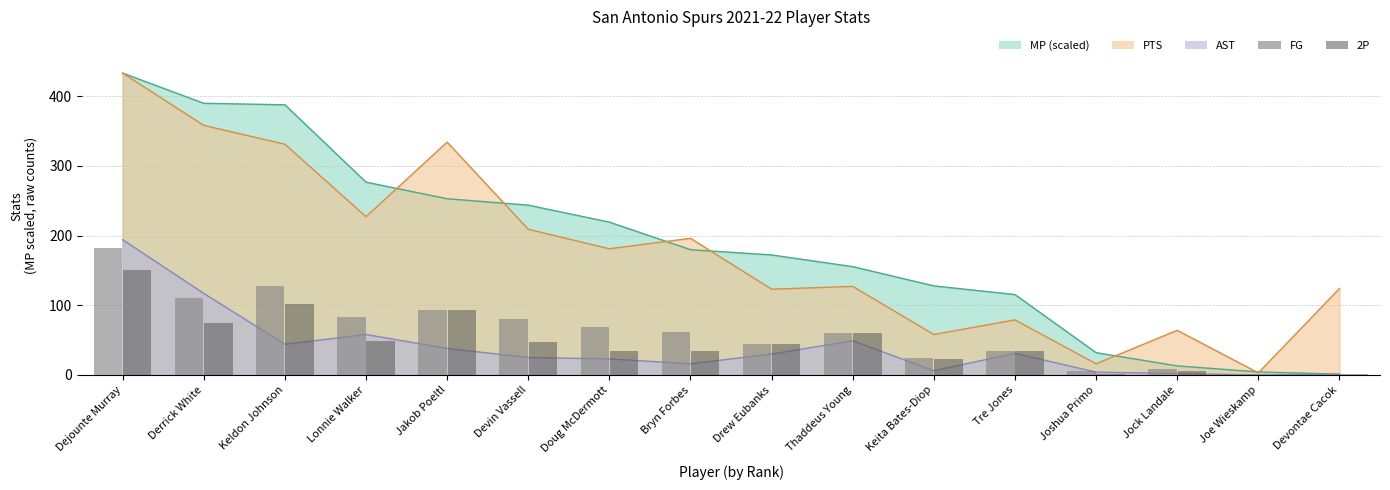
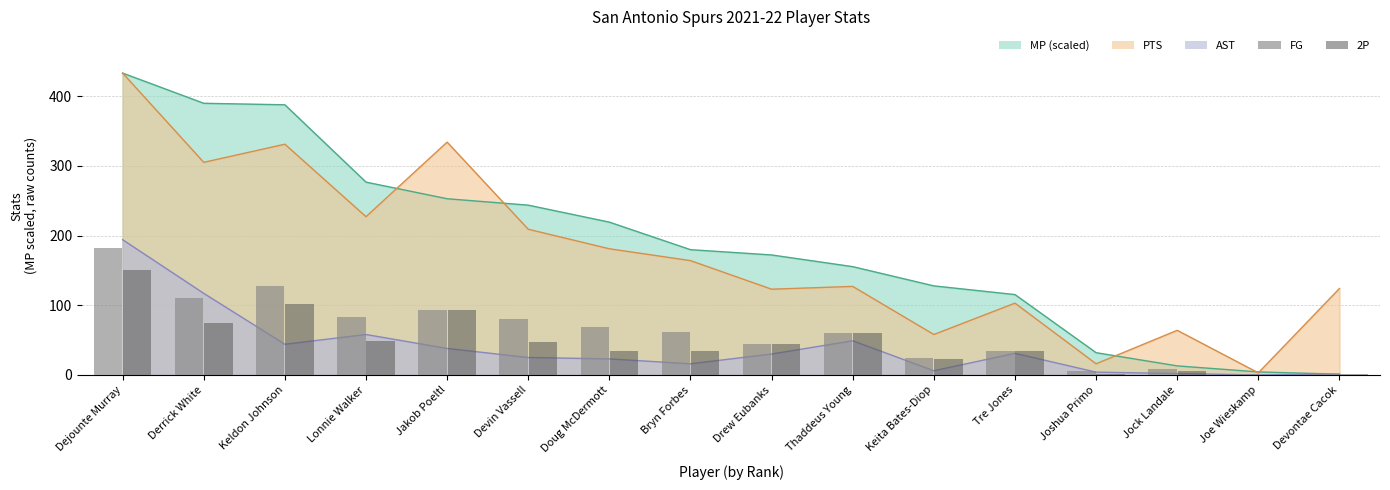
  {
    "PTS": {
-     "Derrick White": 360,
+     "Derrick White": 310,
      "Keldon Johnson": 330,
      "Lonnie Walker": 230,
      "Jakob Poeltl": 330,
      "Devin Vassell": 210,
      "Doug McDermott": 180,
-     "Bryn Forbes": 200,
+     "Bryn Forbes": 160,
      "Drew Eubanks": 120,
      "Thaddeus Young": 130,
      "Keita Bates-Diop": 60,
-     "Tre Jones": 80,
+     "Tre Jones": 100,
      "Joshua Primo": 20,
      "Jock Landale": 60,
      "Devontae Cacok": 120
    }
  }
